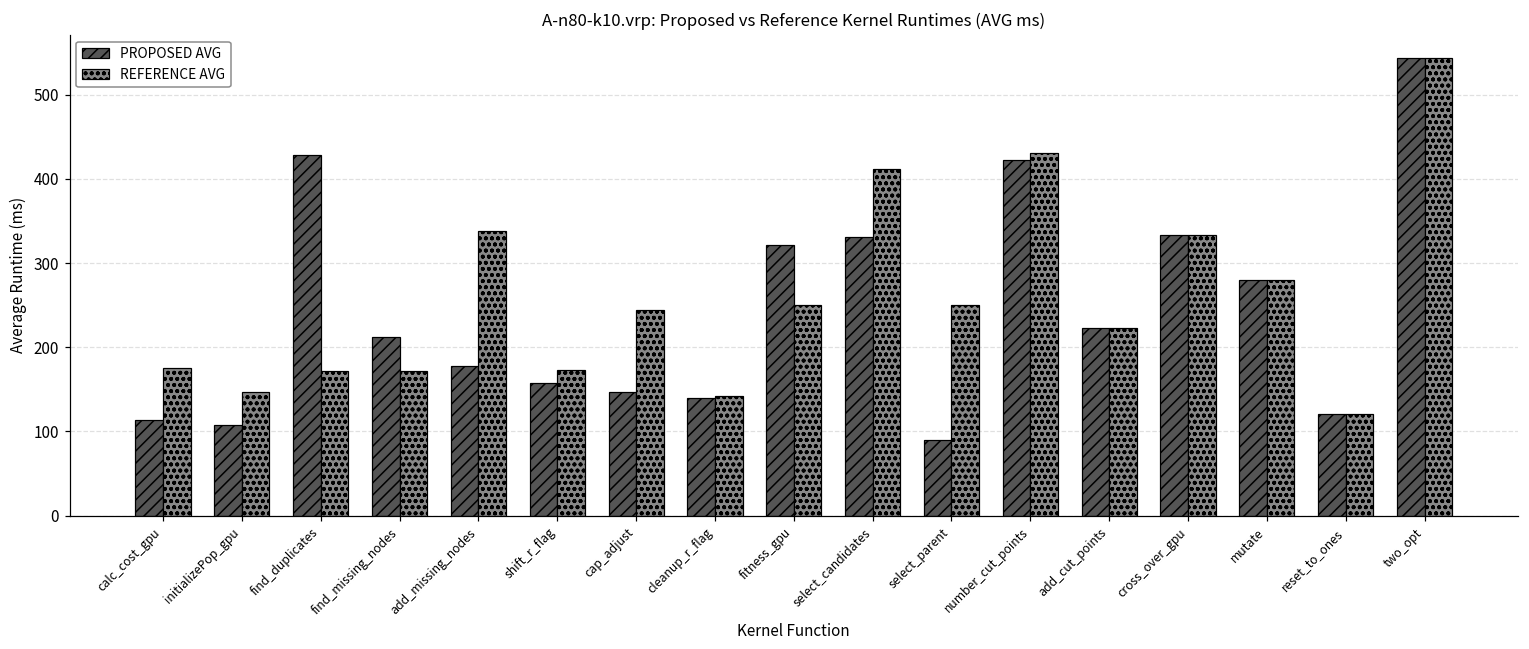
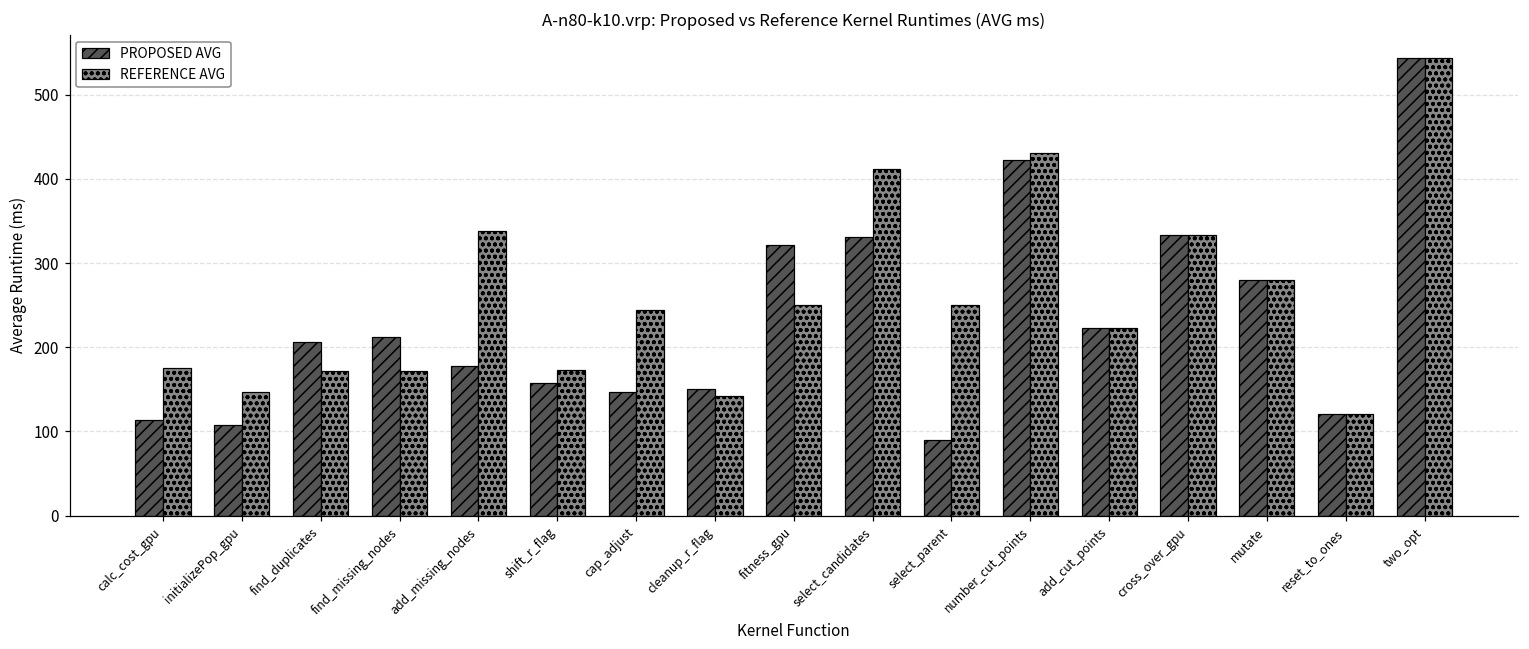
  {
    "PROPOSED AVG": {
      "calc_cost_gpu": 110,
      "initializePop_gpu": 110,
-     "find_duplicates": 430,
+     "find_duplicates": 210,
      "find_missing_nodes": 210,
      "add_missing_nodes": 180,
      "shift_r_flag": 160,
      "cap_adjust": 150,
-     "cleanup_r_flag": 140,
+     "cleanup_r_flag": 150,
      "fitness_gpu": 320,
      "select_candidates": 330,
      "select_parent": 90,
      "number_cut_points": 420,
      "add_cut_points": 220,
      "cross_over_gpu": 330,
      "mutate": 280,
      "reset_to_ones": 120,
      "two_opt": 540
    },
    "REFERENCE AVG": {
      "calc_cost_gpu": 180,
      "initializePop_gpu": 150,
      "find_duplicates": 170,
      "find_missing_nodes": 170,
      "add_missing_nodes": 340,
      "shift_r_flag": 170,
      "cap_adjust": 240,
      "cleanup_r_flag": 140,
      "fitness_gpu": 250,
      "select_candidates": 410,
      "select_parent": 250,
      "number_cut_points": 430,
      "add_cut_points": 220,
      "cross_over_gpu": 330,
      "mutate": 280,
      "reset_to_ones": 120,
      "two_opt": 540
    }
  }
